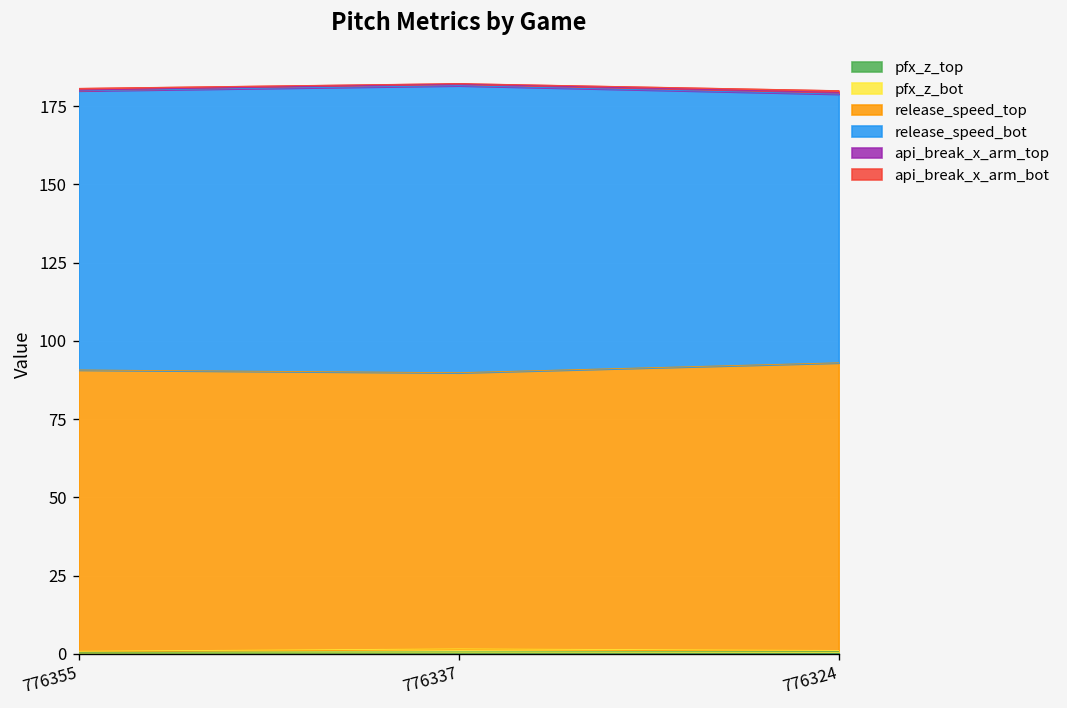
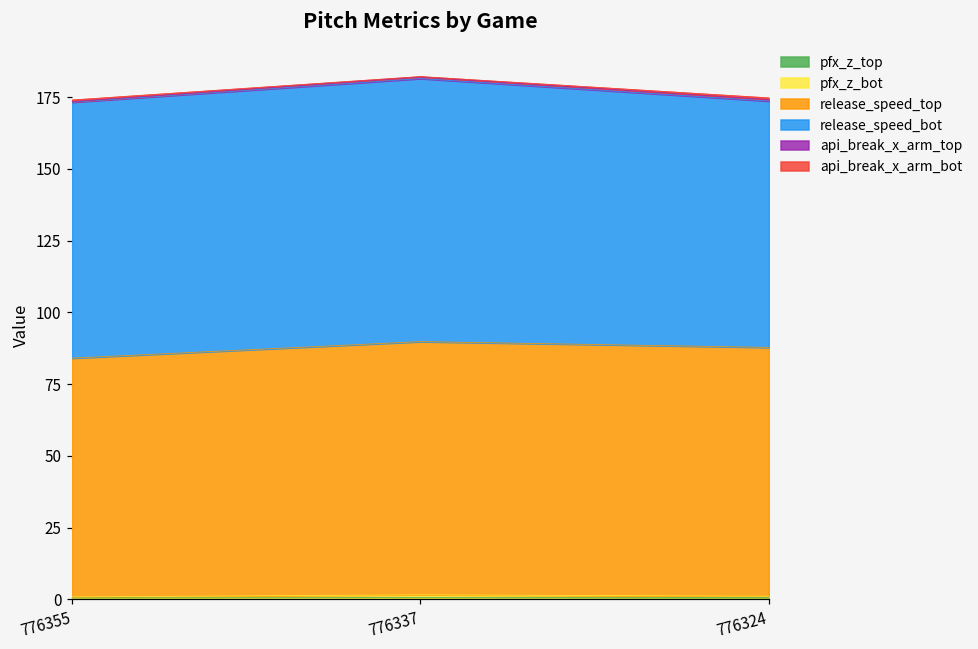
  {
    "pfx_z_top": {
      "776337": 1
    },
    "pfx_z_bot": {
      "776337": 1
    },
    "release_speed_top": {
-     "776355": 90,
+     "776355": 83,
      "776337": 88,
-     "776324": 92
+     "776324": 87
    }
  }
